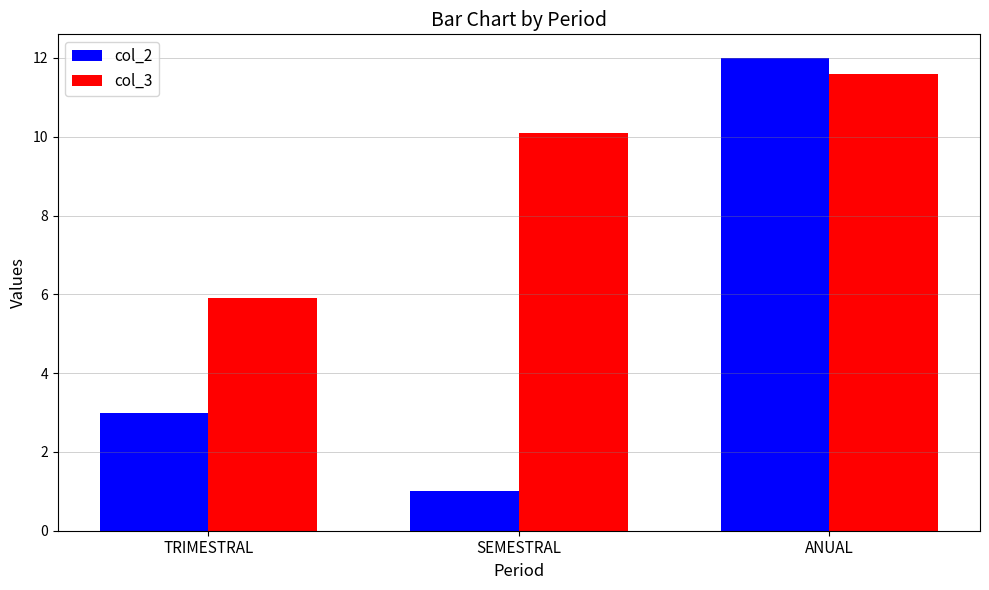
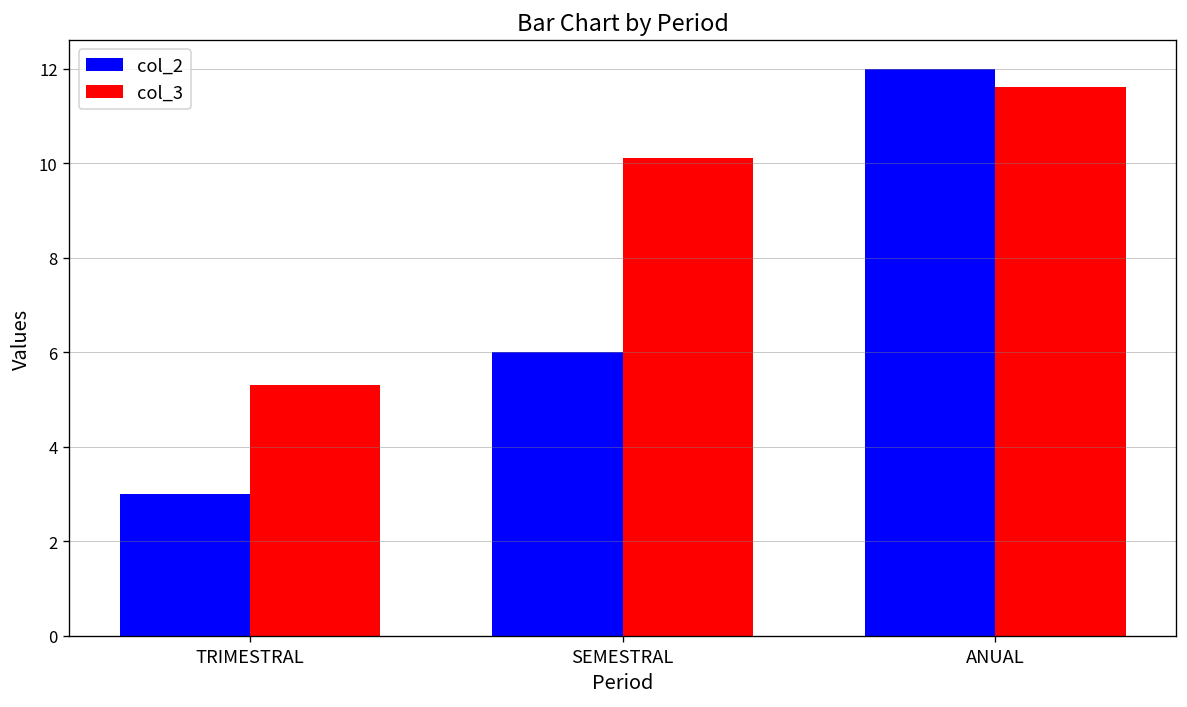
  {
    "col_2": {
      "TRIMESTRAL": 3,
-     "SEMESTRAL": 1,
+     "SEMESTRAL": 6,
      "ANUAL": 12
    },
    "col_3": {
-     "TRIMESTRAL": 5.9,
+     "TRIMESTRAL": 5.3,
      "SEMESTRAL": 10.1,
      "ANUAL": 11.6
    }
  }
